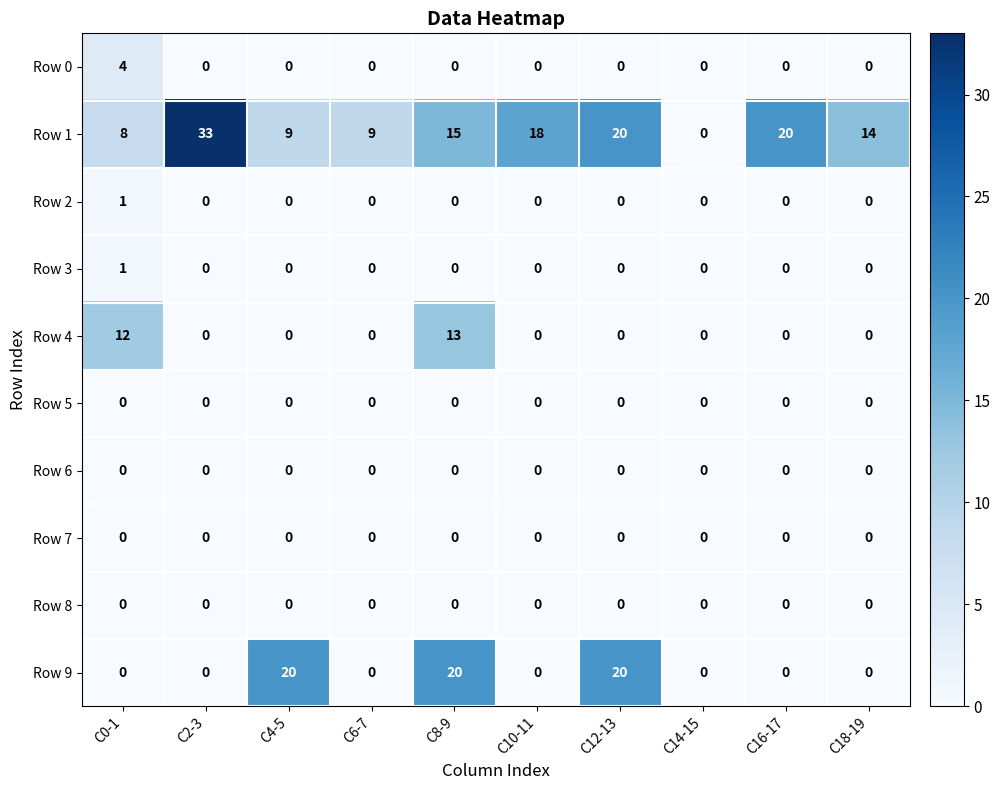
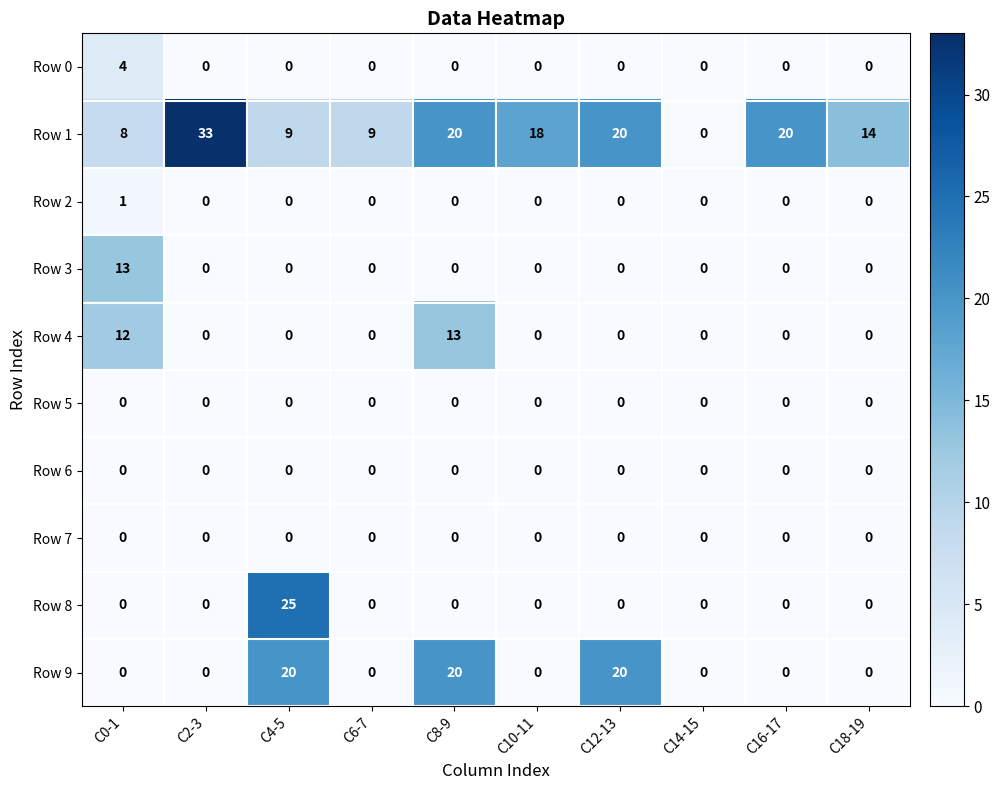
  {
    "Row 0": {
      "C0-1": 4,
      "C2-3": 0,
      "C4-5": 0,
      "C6-7": 0,
      "C8-9": 0,
      "C10-11": 0,
      "C12-13": 0,
      "C14-15": 0,
      "C16-17": 0,
      "C18-19": 0
    },
    "Row 1": {
      "C0-1": 8,
      "C2-3": 33,
      "C4-5": 9,
      "C6-7": 9,
-     "C8-9": 15,
+     "C8-9": 20,
      "C10-11": 18,
      "C12-13": 20,
      "C14-15": 0,
      "C16-17": 20,
      "C18-19": 14
    },
    "Row 2": {
      "C0-1": 1,
      "C2-3": 0,
      "C4-5": 0,
      "C6-7": 0,
      "C8-9": 0,
      "C10-11": 0,
      "C12-13": 0,
      "C14-15": 0,
      "C16-17": 0,
      "C18-19": 0
    },
    "Row 3": {
-     "C0-1": 1,
+     "C0-1": 13,
      "C2-3": 0,
      "C4-5": 0,
      "C6-7": 0,
      "C8-9": 0,
      "C10-11": 0,
      "C12-13": 0,
      "C14-15": 0,
      "C16-17": 0,
      "C18-19": 0
    },
    "Row 4": {
      "C0-1": 12,
      "C2-3": 0,
      "C4-5": 0,
      "C6-7": 0,
      "C8-9": 13,
      "C10-11": 0,
      "C12-13": 0,
      "C14-15": 0,
      "C16-17": 0,
      "C18-19": 0
    },
    "Row 5": {
      "C0-1": 0,
      "C2-3": 0,
      "C4-5": 0,
      "C6-7": 0,
      "C8-9": 0,
      "C10-11": 0,
      "C12-13": 0,
      "C14-15": 0,
      "C16-17": 0,
      "C18-19": 0
    },
    "Row 6": {
      "C0-1": 0,
      "C2-3": 0,
      "C4-5": 0,
      "C6-7": 0,
      "C8-9": 0,
      "C10-11": 0,
      "C12-13": 0,
      "C14-15": 0,
      "C16-17": 0,
      "C18-19": 0
    },
    "Row 7": {
      "C0-1": 0,
      "C2-3": 0,
      "C4-5": 0,
      "C6-7": 0,
      "C8-9": 0,
      "C10-11": 0,
      "C12-13": 0,
      "C14-15": 0,
      "C16-17": 0,
      "C18-19": 0
    },
    "Row 8": {
      "C0-1": 0,
      "C2-3": 0,
-     "C4-5": 0,
+     "C4-5": 25,
      "C6-7": 0,
      "C8-9": 0,
      "C10-11": 0,
      "C12-13": 0,
      "C14-15": 0,
      "C16-17": 0,
      "C18-19": 0
    },
    "Row 9": {
      "C0-1": 0,
      "C2-3": 0,
      "C4-5": 20,
      "C6-7": 0,
      "C8-9": 20,
      "C10-11": 0,
      "C12-13": 20,
      "C14-15": 0,
      "C16-17": 0,
      "C18-19": 0
    }
  }
